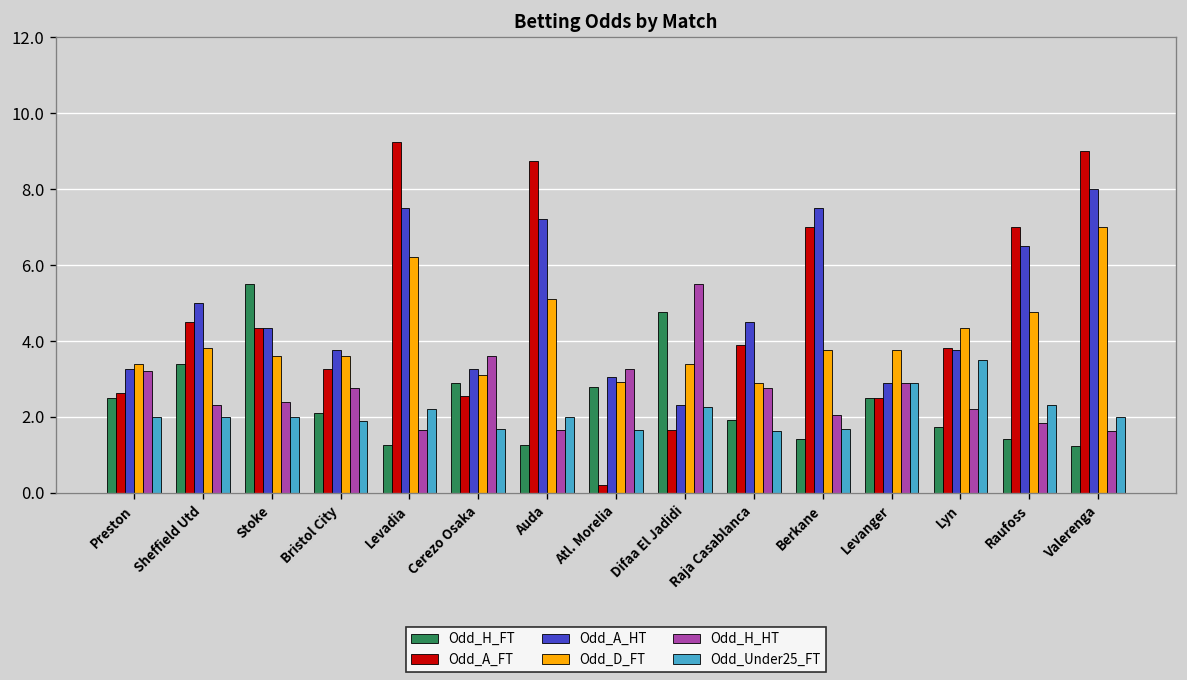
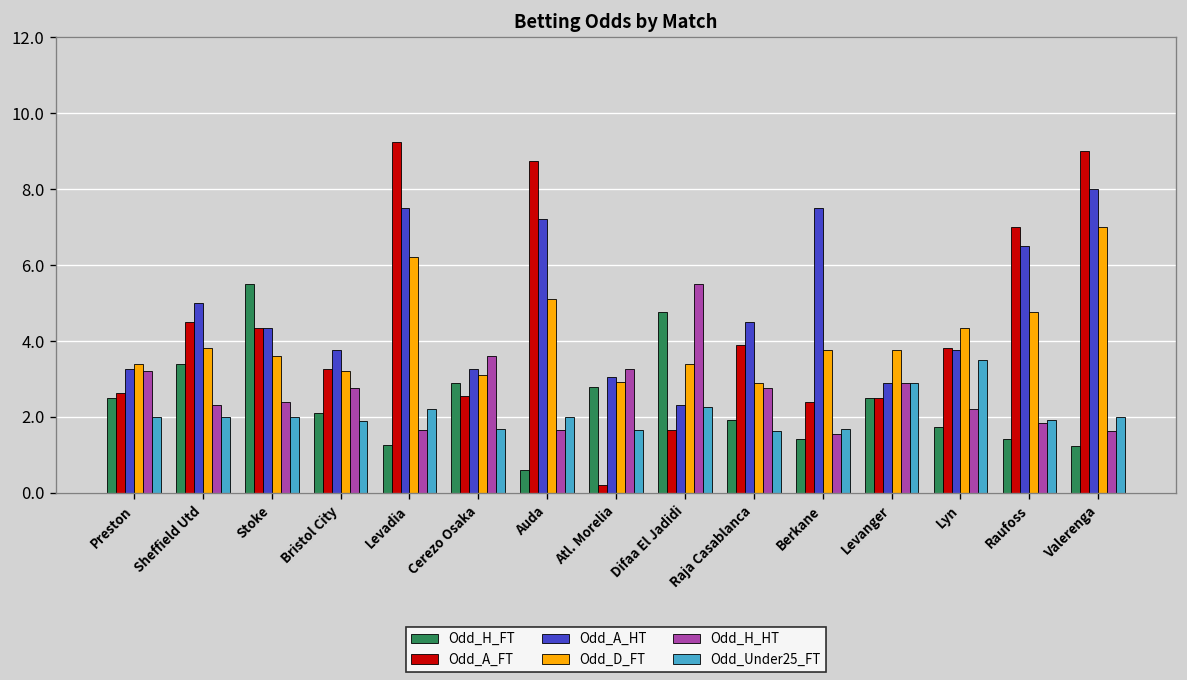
  {
    "Odd_H_FT": {
      "Preston": 2.5,
      "Sheffield Utd": 3.4,
      "Stoke": 5.5,
      "Bristol City": 2.1,
      "Levadia": 1.3,
      "Cerezo Osaka": 2.9,
-     "Auda": 1.3,
+     "Auda": 0.6,
      "Atl. Morelia": 2.8,
      "Difaa El Jadidi": 4.8,
      "Raja Casablanca": 1.9,
      "Berkane": 1.4,
      "Levanger": 2.5,
      "Lyn": 1.7,
      "Raufoss": 1.4,
      "Valerenga": 1.2
    },
    "Odd_A_FT": {
      "Preston": 2.6,
      "Sheffield Utd": 4.5,
      "Stoke": 4.3,
      "Bristol City": 3.3,
      "Levadia": 9.3,
      "Cerezo Osaka": 2.6,
      "Auda": 8.8,
      "Atl. Morelia": 0.2,
      "Difaa El Jadidi": 1.7,
      "Raja Casablanca": 3.9,
-     "Berkane": 7.0,
+     "Berkane": 2.4,
      "Levanger": 2.5,
      "Lyn": 3.8,
      "Raufoss": 7.0,
      "Valerenga": 9.0
    },
    "Odd_A_HT": {
      "Preston": 3.3,
      "Sheffield Utd": 5.0,
      "Stoke": 4.3,
      "Bristol City": 3.8,
      "Levadia": 7.5,
      "Cerezo Osaka": 3.3,
      "Auda": 7.2,
      "Atl. Morelia": 3.1,
      "Difaa El Jadidi": 2.3,
      "Raja Casablanca": 4.5,
      "Berkane": 7.5,
      "Levanger": 2.9,
      "Lyn": 3.8,
      "Raufoss": 6.5,
      "Valerenga": 8.0
    },
    "Odd_D_FT": {
      "Preston": 3.4,
      "Sheffield Utd": 3.8,
      "Stoke": 3.6,
-     "Bristol City": 3.6,
+     "Bristol City": 3.2,
      "Levadia": 6.2,
      "Cerezo Osaka": 3.1,
      "Auda": 5.1,
      "Atl. Morelia": 2.9,
      "Difaa El Jadidi": 3.4,
      "Raja Casablanca": 2.9,
      "Berkane": 3.8,
      "Levanger": 3.8,
      "Lyn": 4.3,
      "Raufoss": 4.8,
      "Valerenga": 7.0
    },
    "Odd_H_HT": {
      "Preston": 3.2,
      "Sheffield Utd": 2.3,
      "Stoke": 2.4,
      "Bristol City": 2.8,
      "Levadia": 1.7,
      "Cerezo Osaka": 3.6,
      "Auda": 1.7,
      "Atl. Morelia": 3.3,
      "Difaa El Jadidi": 5.5,
      "Raja Casablanca": 2.8,
-     "Berkane": 2.1,
+     "Berkane": 1.6,
      "Levanger": 2.9,
      "Lyn": 2.2,
      "Raufoss": 1.8,
      "Valerenga": 1.6
    },
    "Odd_Under25_FT": {
      "Preston": 2.0,
      "Sheffield Utd": 2.0,
      "Stoke": 2.0,
      "Bristol City": 1.9,
      "Levadia": 2.2,
      "Cerezo Osaka": 1.7,
      "Auda": 2.0,
      "Atl. Morelia": 1.7,
      "Difaa El Jadidi": 2.3,
      "Raja Casablanca": 1.6,
      "Berkane": 1.7,
      "Levanger": 2.9,
      "Lyn": 3.5,
-     "Raufoss": 2.3,
+     "Raufoss": 1.9,
      "Valerenga": 2.0
    }
  }
